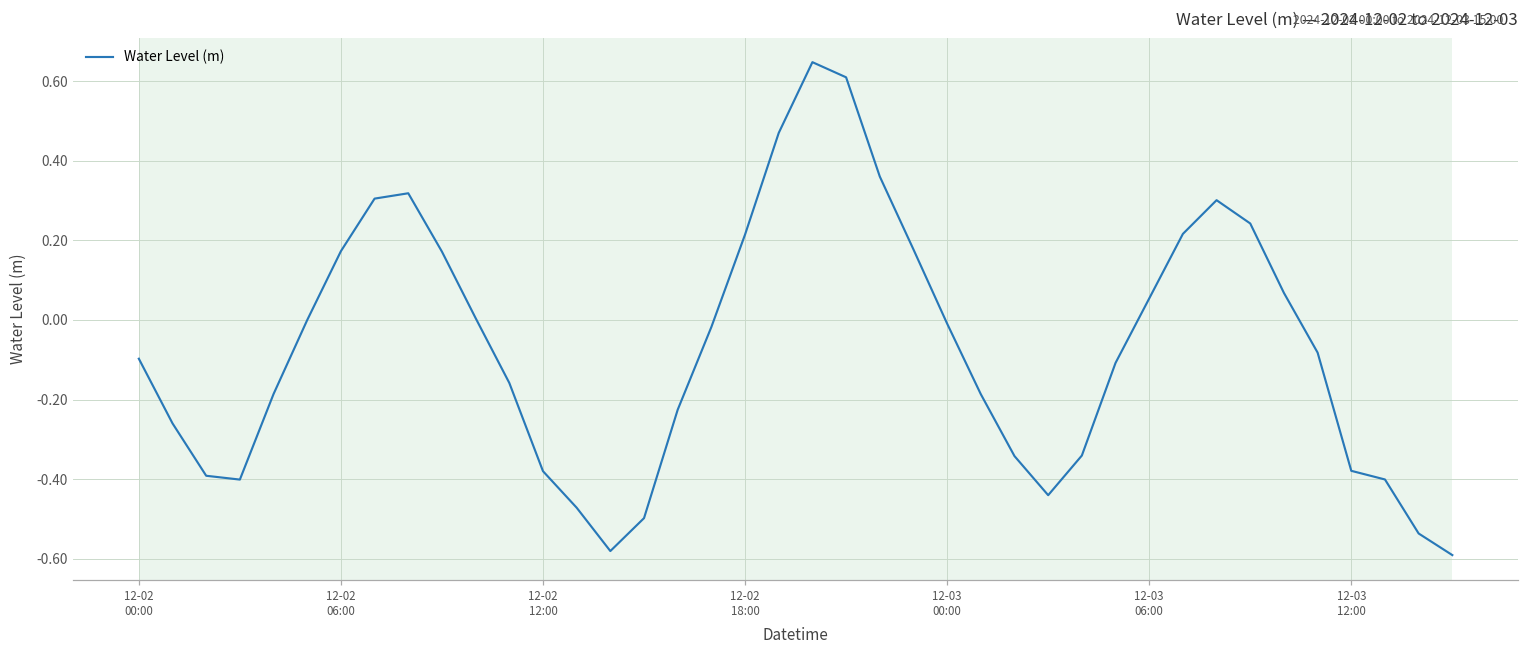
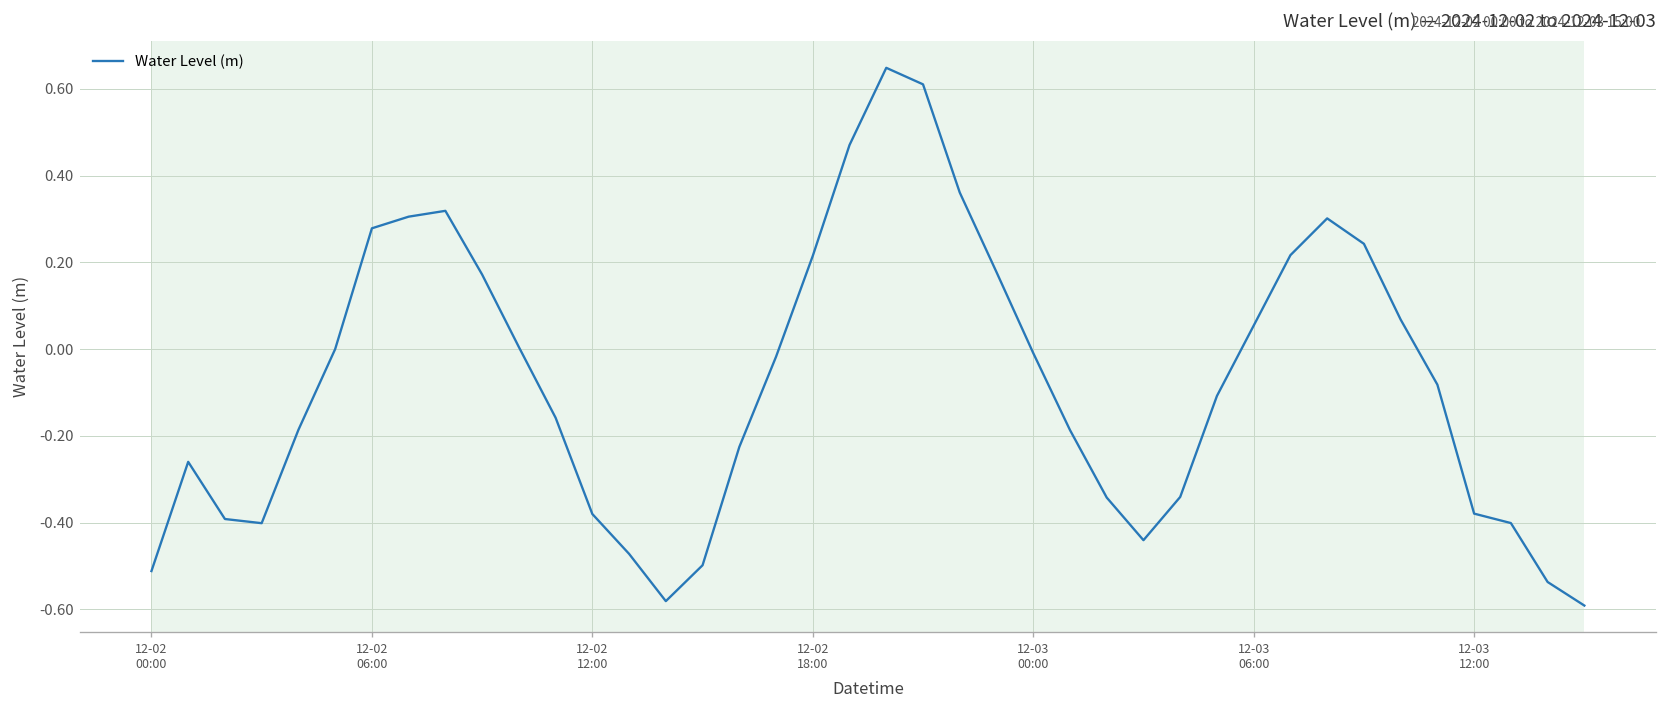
  {
-   "12-02 00:00": -0.10,
-   "12-02 06:00": 0.17,
+   "12-02 00:00": -0.51,
+   "12-02 06:00": 0.28,
    "12-02 12:00": -0.38,
    "12-02 18:00": 0.21,
    "12-03 00:00": -0.01,
    "12-03 06:00": 0.05,
    "12-03 12:00": -0.38
  }
